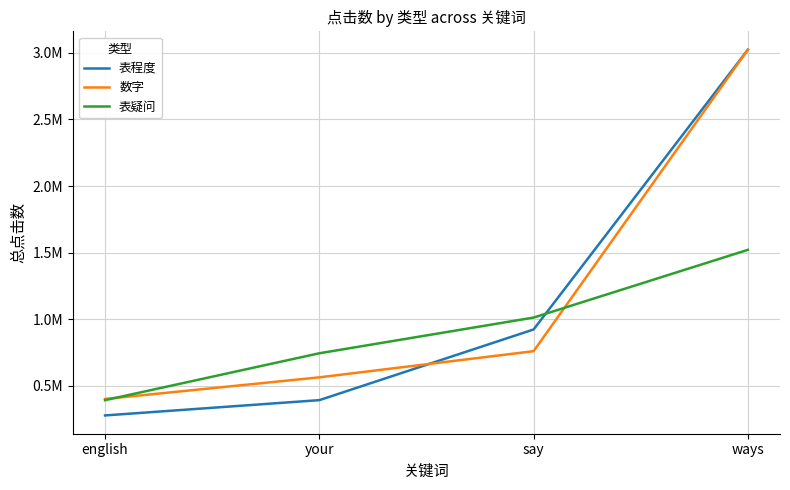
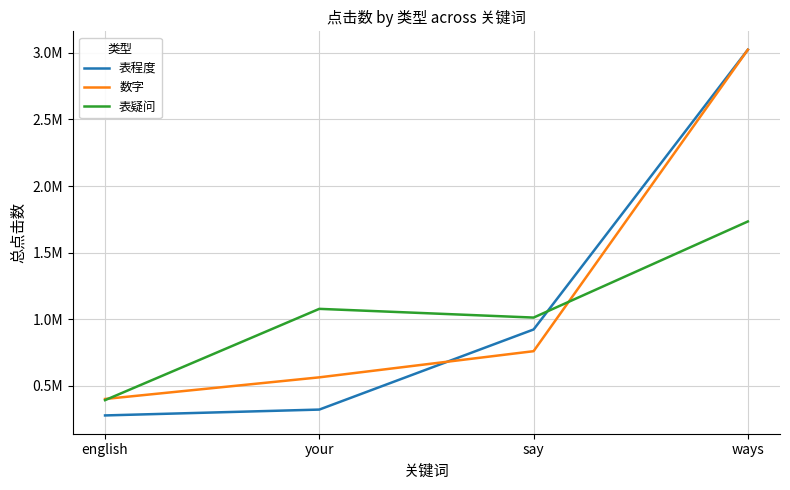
  {
    "表程度": {
      "english": 280000,
-     "your": 390000,
+     "your": 320000,
      "say": 920000
    },
    "数字": {
      "your": 560000,
      "say": 760000
    },
    "表疑问": {
-     "your": 740000,
+     "your": 1080000,
      "say": 1010000,
-     "ways": 1520000
+     "ways": 1730000
    }
  }
